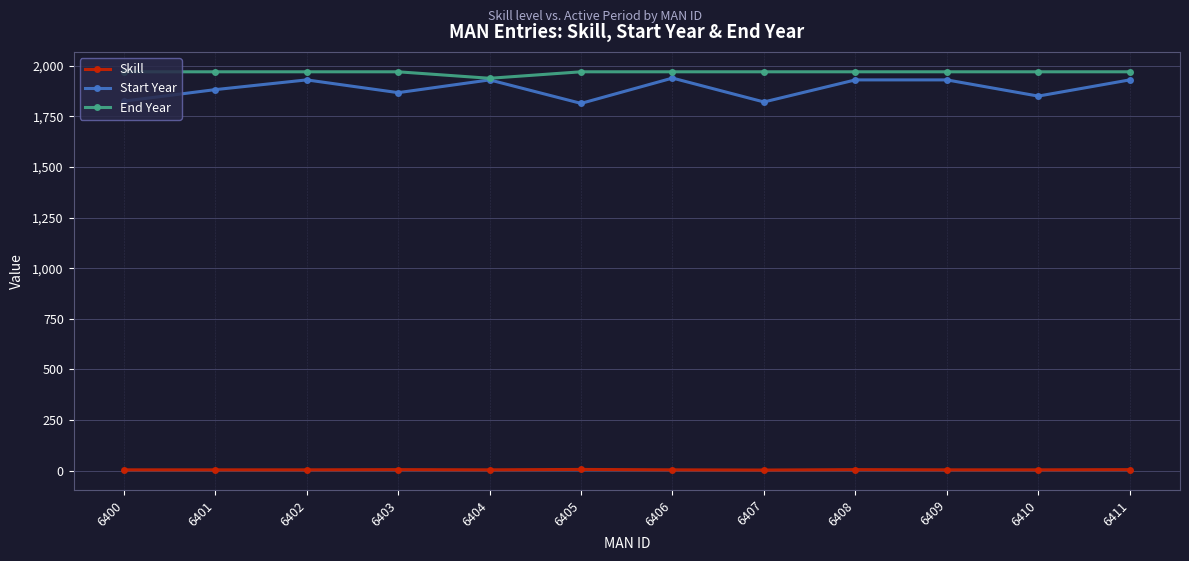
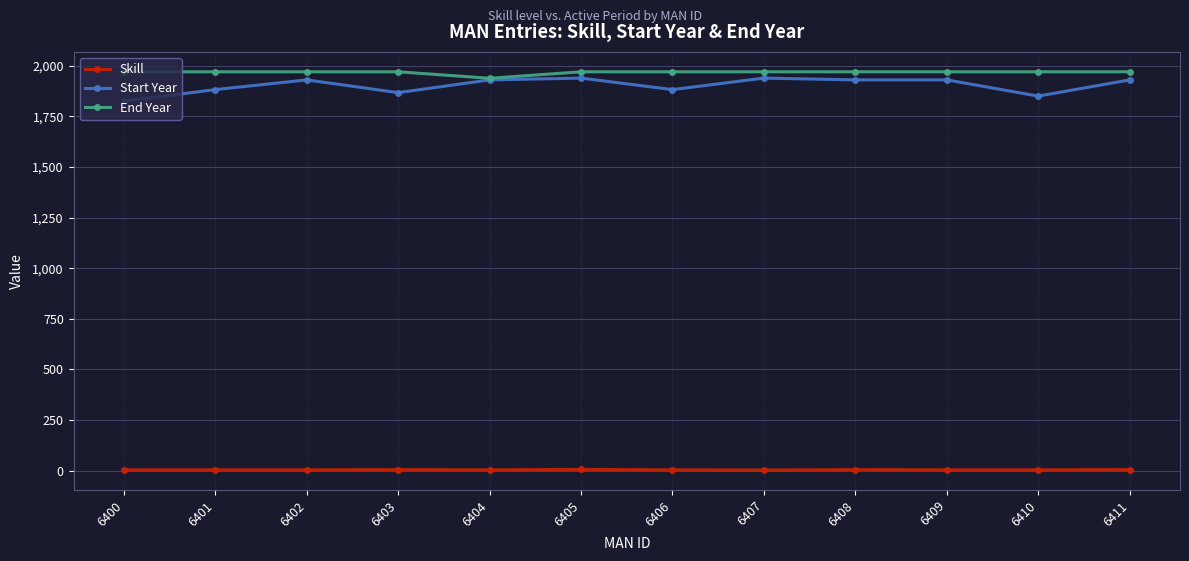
  {
    "Skill": {
      "6400": "0",
      "6401": "0",
      "6402": "0",
      "6403": "10",
      "6404": "0",
      "6405": "10",
      "6406": "0",
      "6407": "0",
      "6408": "10",
      "6409": "0",
      "6410": "0",
      "6411": "10"
    },
    "Start Year": {
      "6401": "1,880",
      "6402": "1,930",
      "6403": "1,870",
-     "6405": "1,810",
-     "6406": "1,940",
-     "6407": "1,820",
+     "6405": "1,940",
+     "6406": "1,880",
+     "6407": "1,940",
      "6408": "1,930",
      "6409": "1,930",
      "6410": "1,850",
      "6411": "1,930"
    },
    "End Year": {
      "6401": "1,970",
      "6402": "1,970",
      "6403": "1,970",
      "6405": "1,970",
      "6406": "1,970",
      "6407": "1,970",
      "6408": "1,970",
      "6409": "1,970",
      "6410": "1,970",
      "6411": "1,970"
    }
  }
